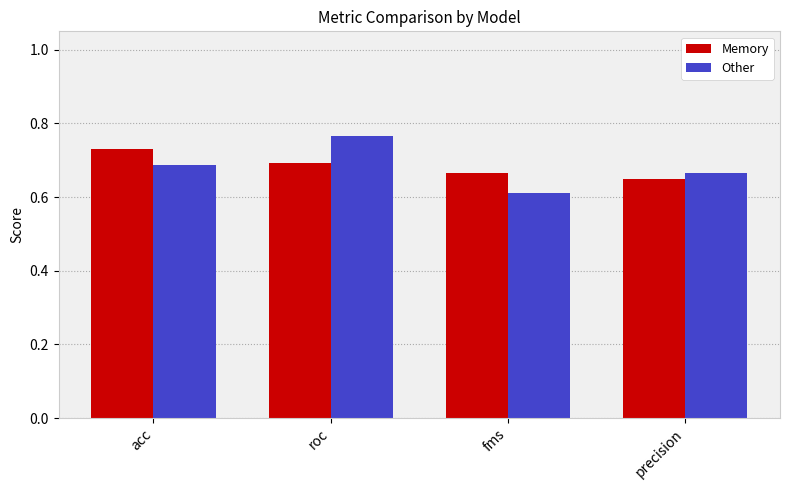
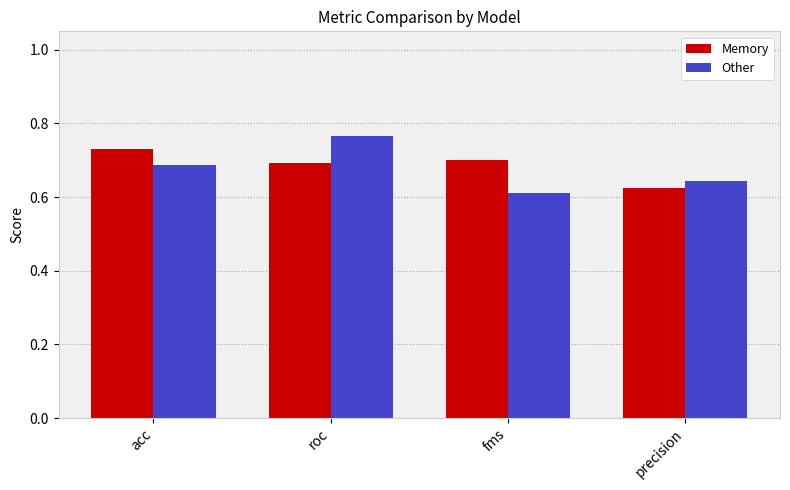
  {
    "Memory": {
      "acc": 0.73,
      "roc": 0.69,
-     "fms": 0.67,
-     "precision": 0.65
+     "fms": 0.70,
+     "precision": 0.63
    },
    "Other": {
      "acc": 0.69,
      "roc": 0.77,
      "fms": 0.61,
-     "precision": 0.67
+     "precision": 0.64
    }
  }
